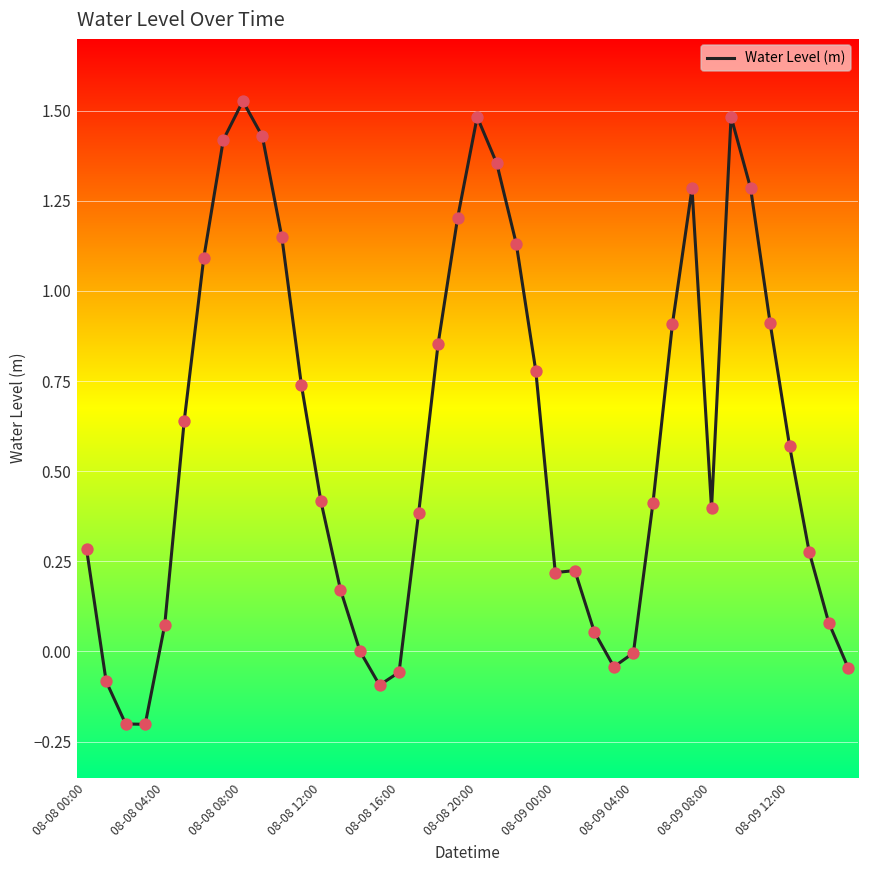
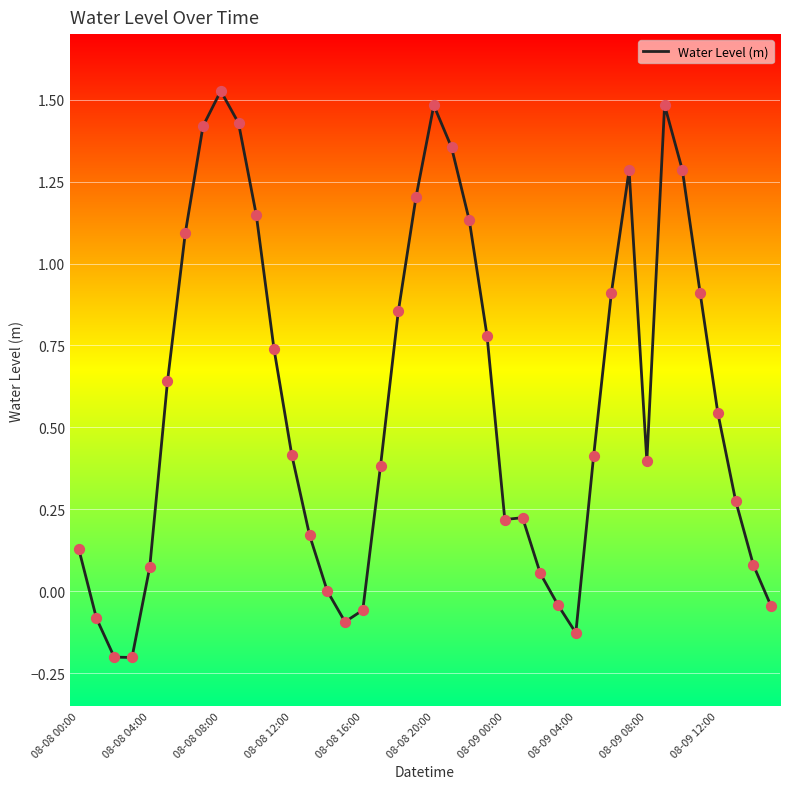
  {
-   "08-08 00:00": 0.28,
+   "08-08 00:00": 0.13,
    "08-08 04:00": 0.07,
    "08-08 08:00": 1.53,
    "08-08 12:00": 0.42,
    "08-08 16:00": -0.06,
    "08-08 20:00": 1.48,
    "08-09 00:00": 0.22,
-   "08-09 04:00": 0.00,
+   "08-09 04:00": -0.13,
    "08-09 08:00": 0.40,
-   "08-09 12:00": 0.57
+   "08-09 12:00": 0.54
  }
